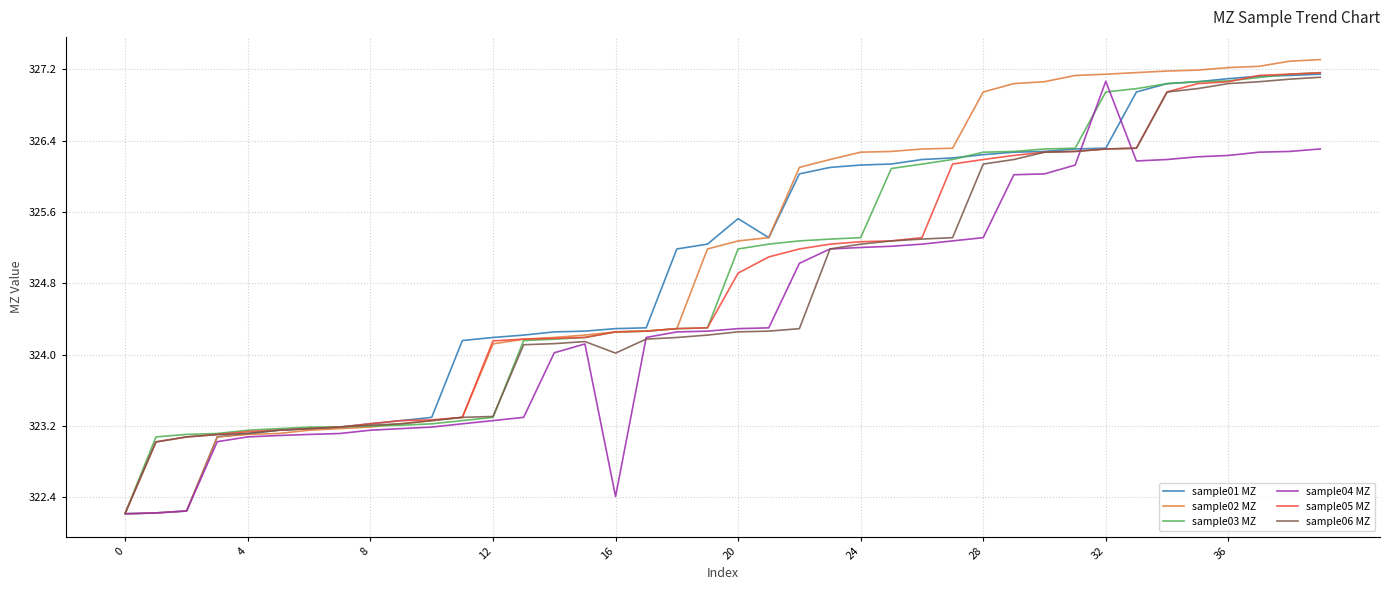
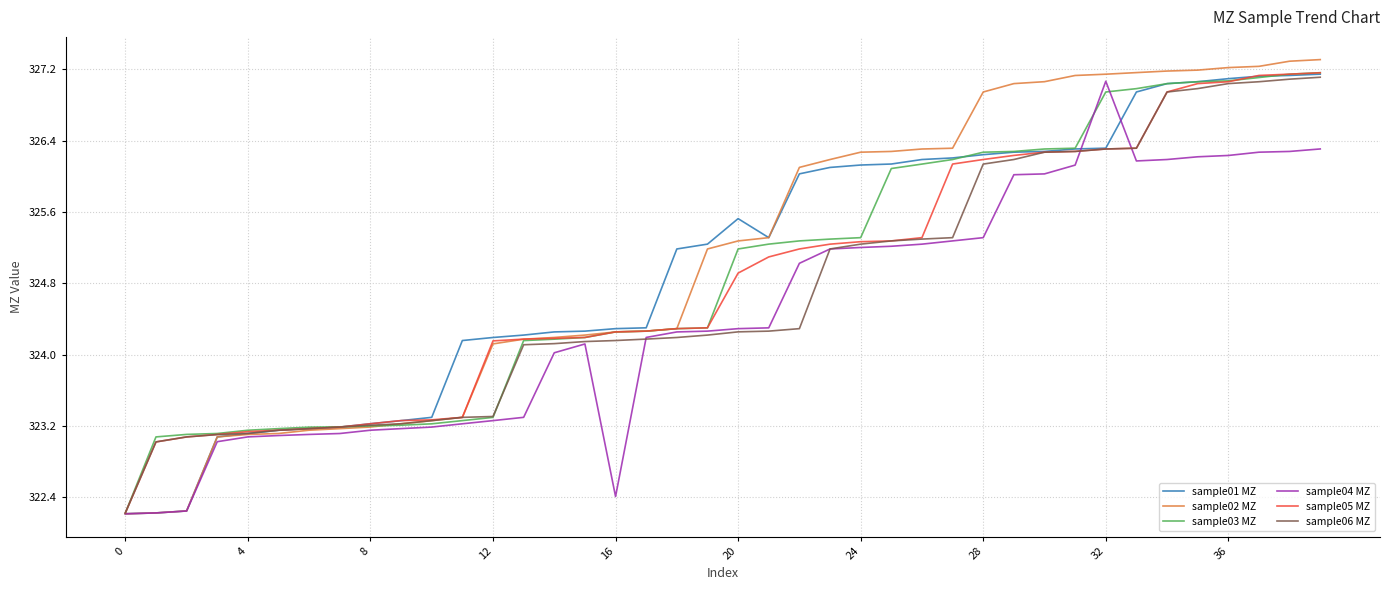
  {
    "sample01 MZ": {
      "12": 324.2,
      "16": 324.3,
      "20": 325.5,
      "24": 326.1
    },
    "sample03 MZ": {
      "20": 325.2,
      "24": 325.3,
      "32": 326.9
    },
    "sample04 MZ": {
      "8": 323.2,
      "12": 323.3,
      "16": 322.4,
      "20": 324.3,
      "24": 325.2,
      "28": 325.3,
      "32": 327.1,
      "36": 326.2
    },
    "sample06 MZ": {
-     "16": 324.0,
+     "16": 324.2,
      "20": 324.3,
      "28": 326.1
    }
  }
